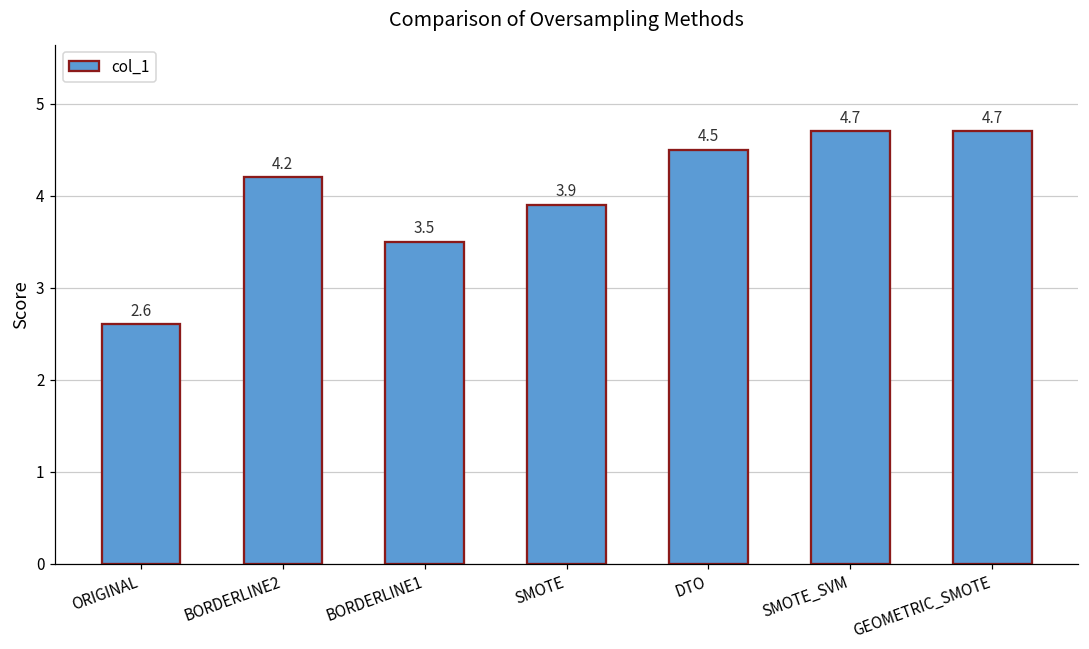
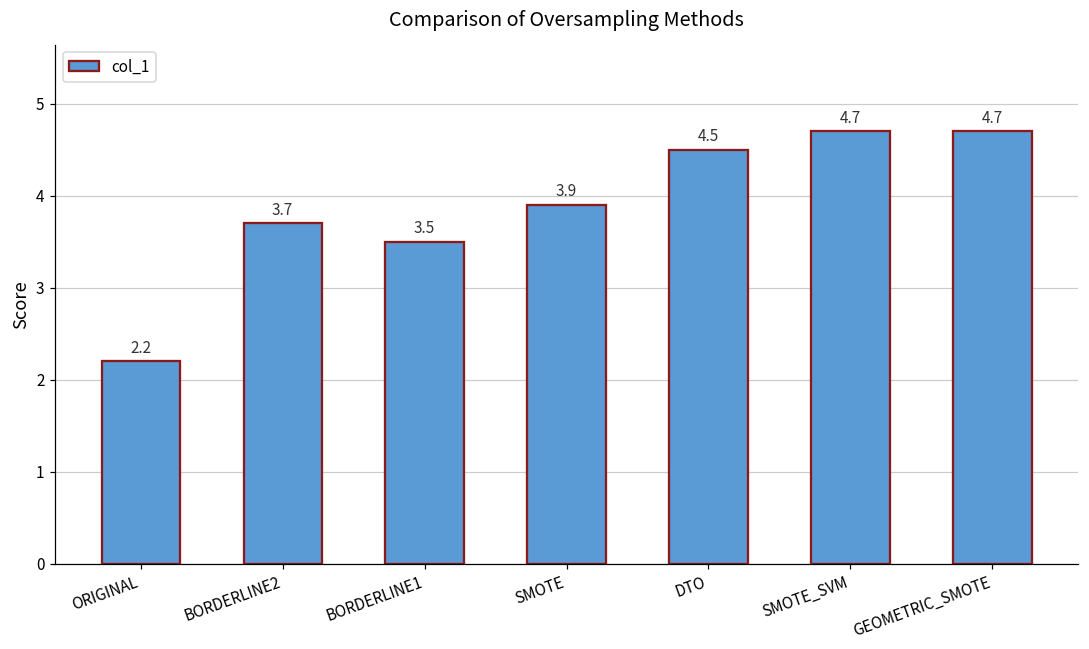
  {
-   "ORIGINAL": 2.6,
-   "BORDERLINE2": 4.2,
+   "ORIGINAL": 2.2,
+   "BORDERLINE2": 3.7,
    "BORDERLINE1": 3.5,
    "SMOTE": 3.9,
    "DTO": 4.5,
    "SMOTE_SVM": 4.7,
    "GEOMETRIC_SMOTE": 4.7
  }
